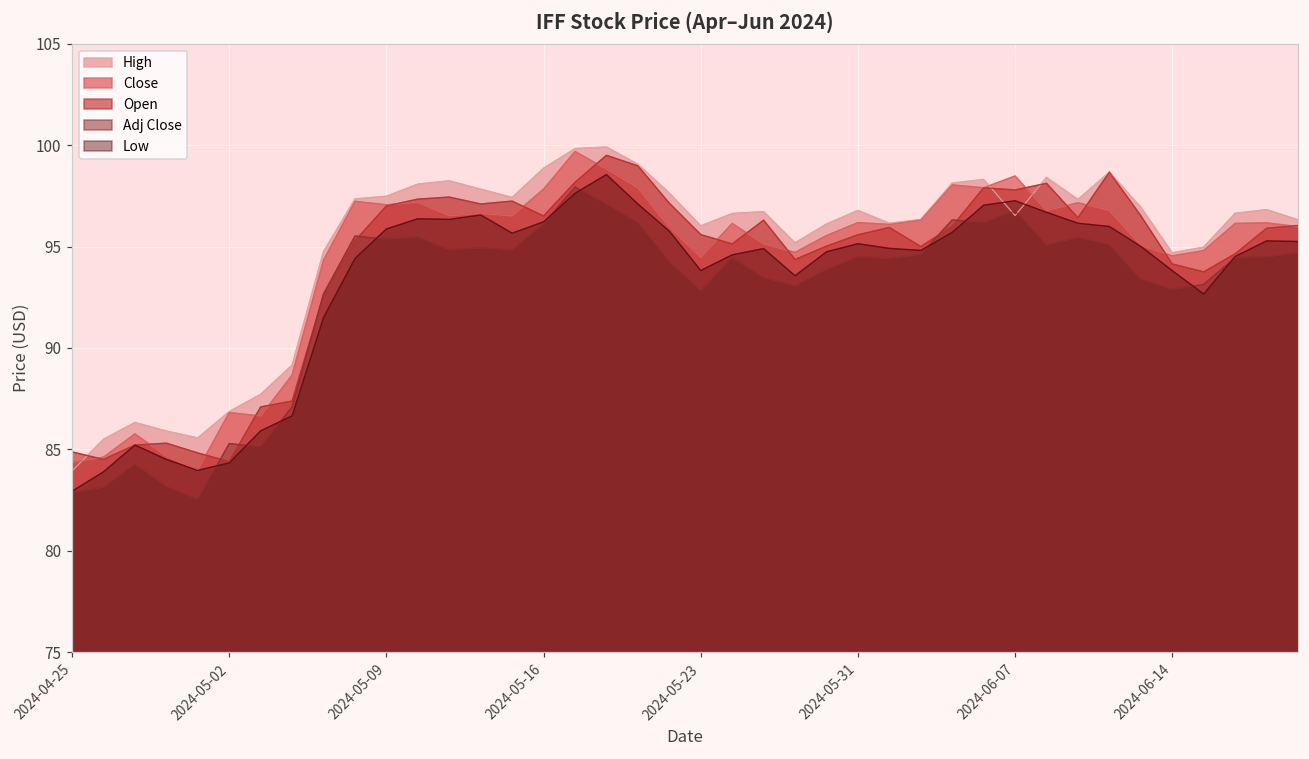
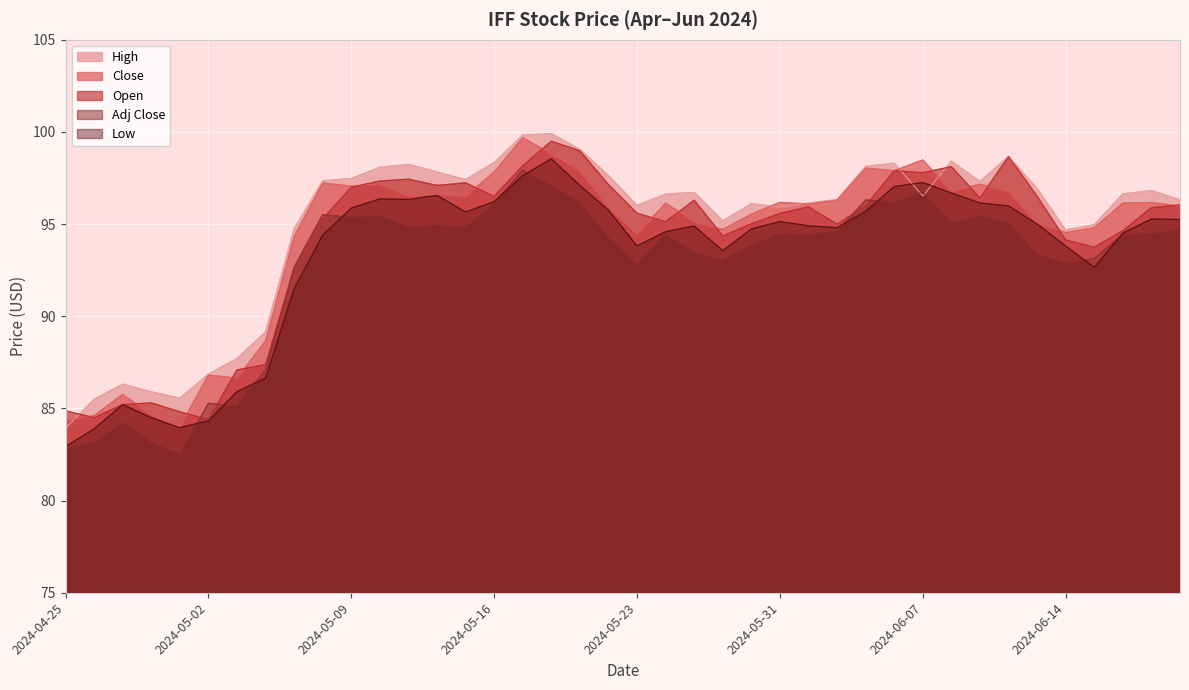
  {
    "High": {
      "2024-04-25": 83.9,
      "2024-05-09": 97.5,
-     "2024-05-16": 98.9,
+     "2024-05-16": 98.3,
      "2024-05-23": 96.0,
-     "2024-05-31": 96.8,
+     "2024-05-31": 95.9,
      "2024-06-07": 96.5,
      "2024-06-14": 94.7
    }
  }
